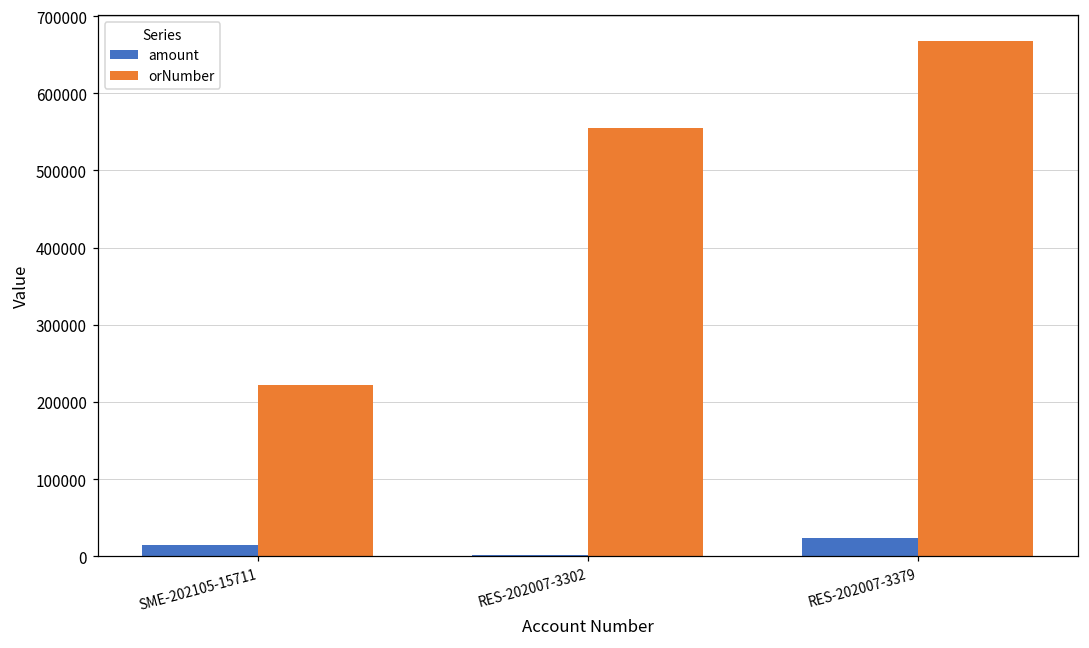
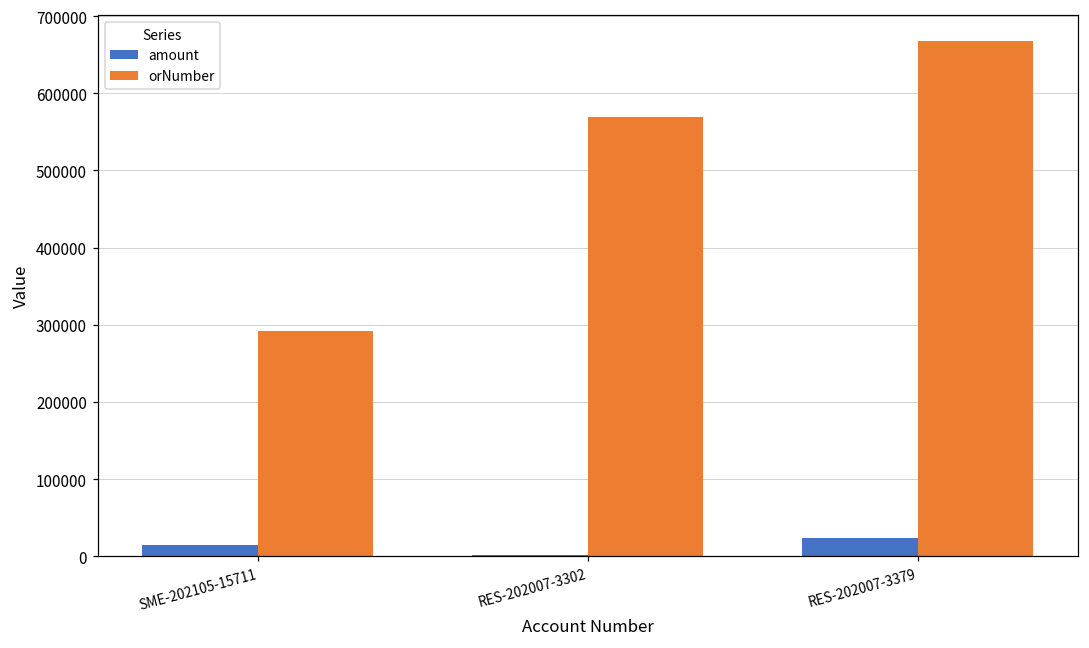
  {
    "amount": {
      "SME-202105-15711": 20000,
      "RES-202007-3379": 20000
    },
    "orNumber": {
-     "SME-202105-15711": 220000,
-     "RES-202007-3302": 550000,
+     "SME-202105-15711": 290000,
+     "RES-202007-3302": 570000,
      "RES-202007-3379": 670000
    }
  }
